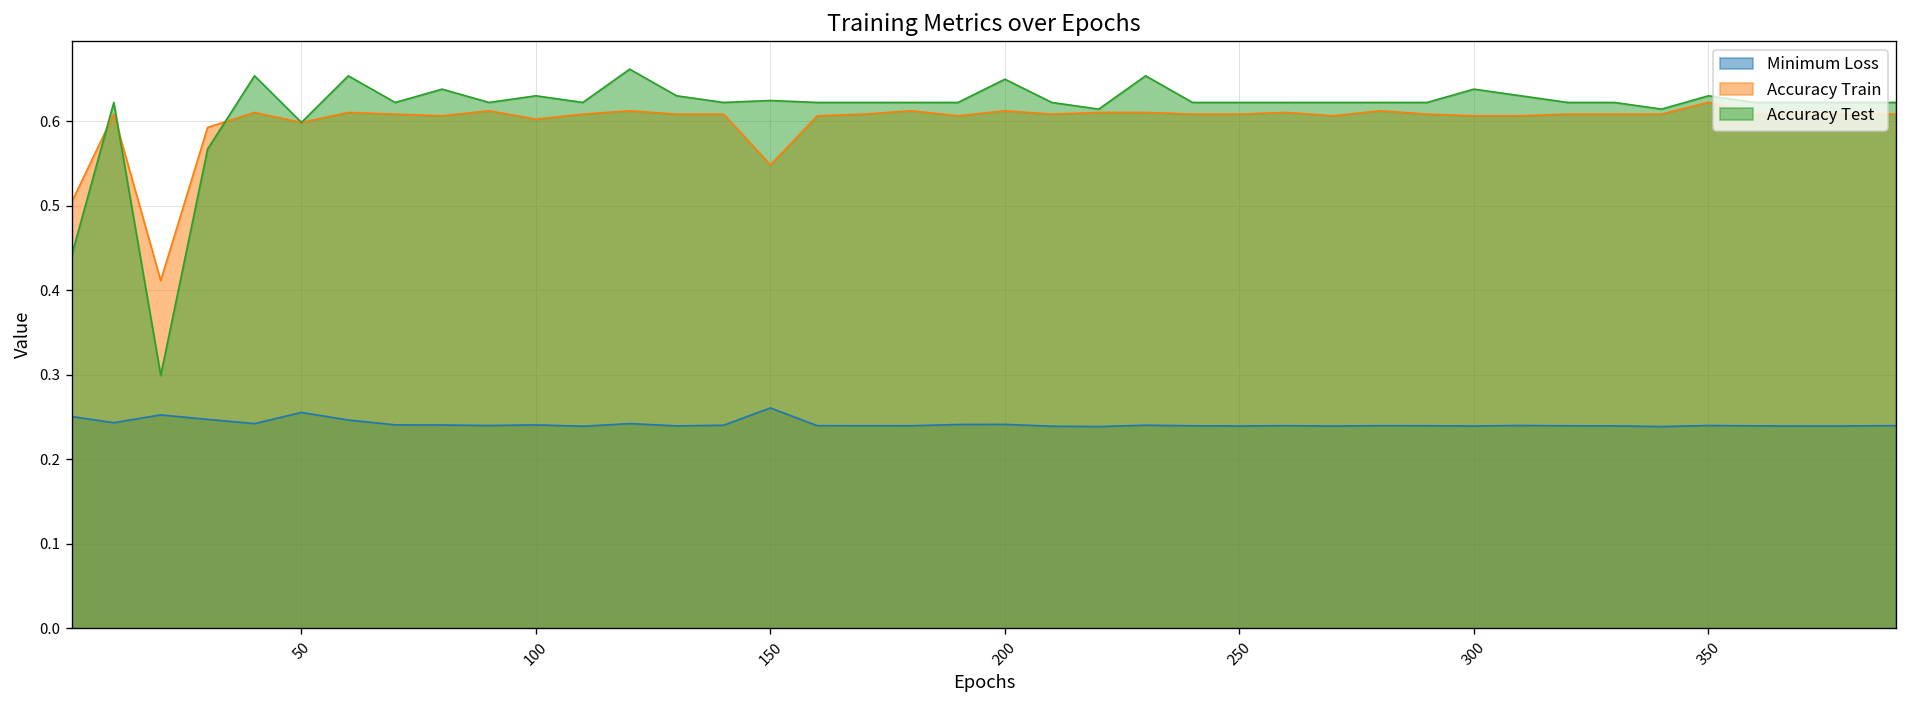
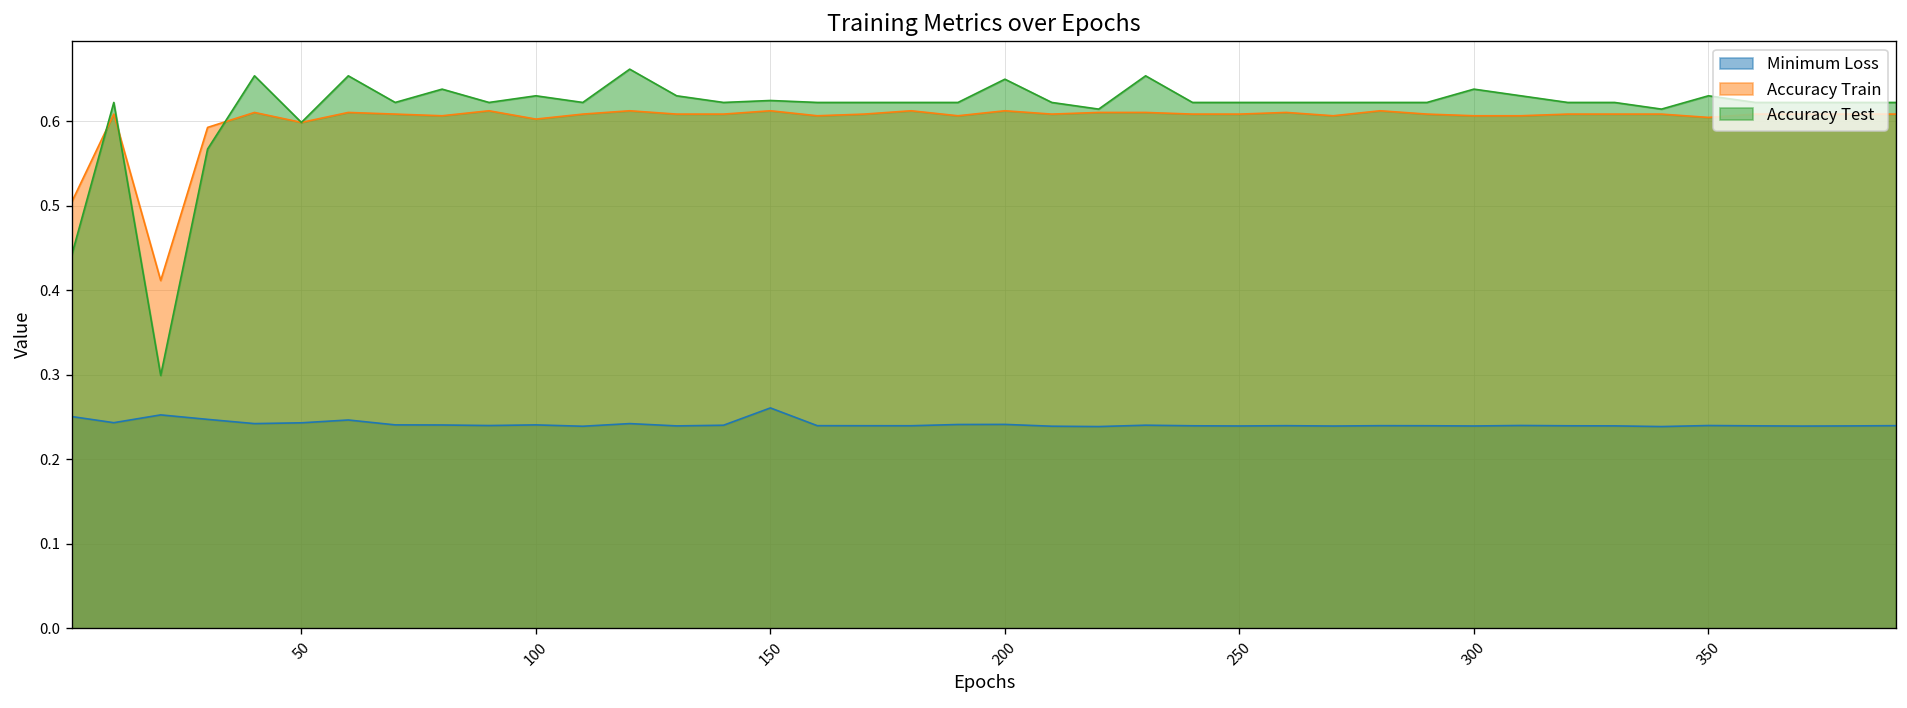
  {
    "Minimum Loss": {
-     "50": 0.26,
+     "50": 0.24,
      "100": 0.24,
      "150": 0.26,
      "200": 0.24,
      "250": 0.24,
      "300": 0.24,
      "350": 0.24
    },
    "Accuracy Train": {
      "100": 0.60,
-     "150": 0.55,
+     "150": 0.61,
      "200": 0.61,
      "250": 0.61,
      "300": 0.61,
-     "350": 0.62
+     "350": 0.60
    },
    "Accuracy Test": {
      "100": 0.63,
      "150": 0.62,
      "200": 0.65,
      "250": 0.62,
      "300": 0.64,
      "350": 0.63
    }
  }
